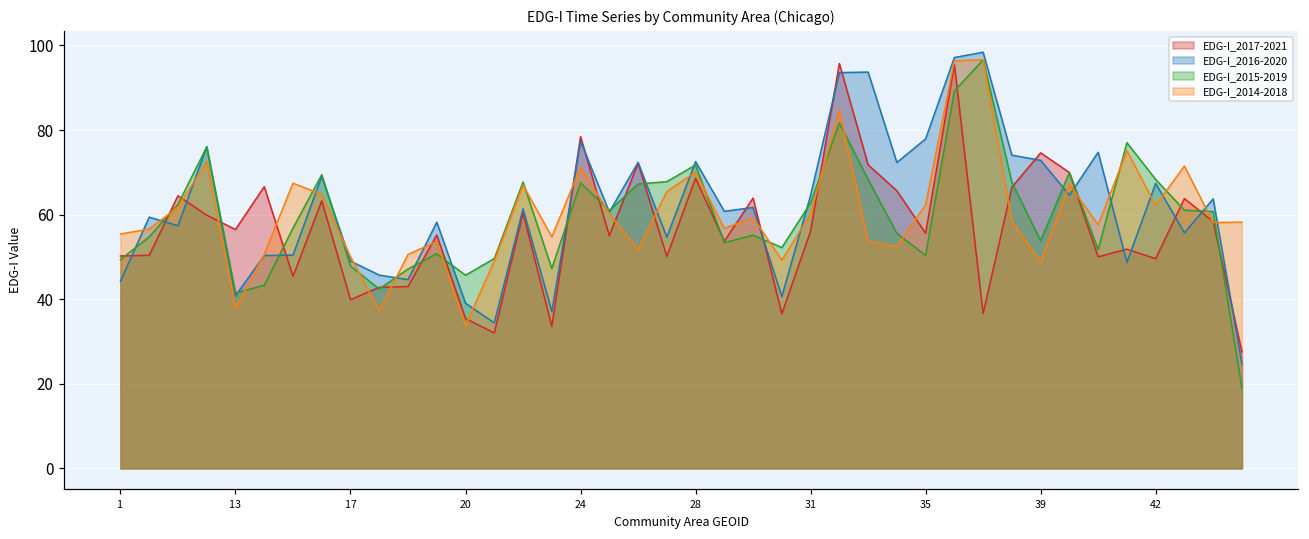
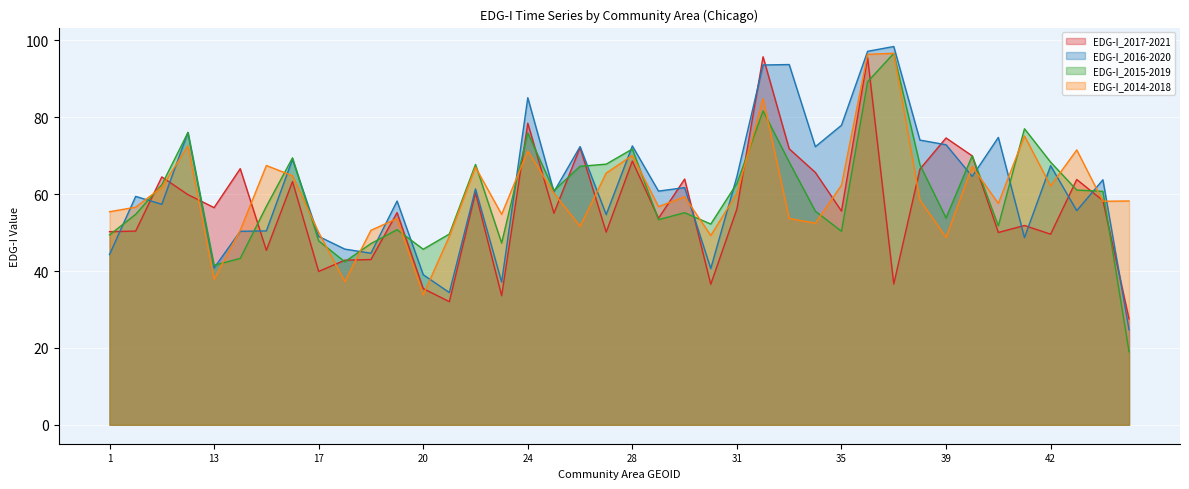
  {
    "EDG-I_2016-2020": {
      "20": 39,
-     "24": 77,
+     "24": 85,
      "28": 73,
      "42": 67
    },
    "EDG-I_2015-2019": {
      "20": 46,
-     "24": 68,
+     "24": 76,
      "28": 72,
      "42": 68
    }
  }
